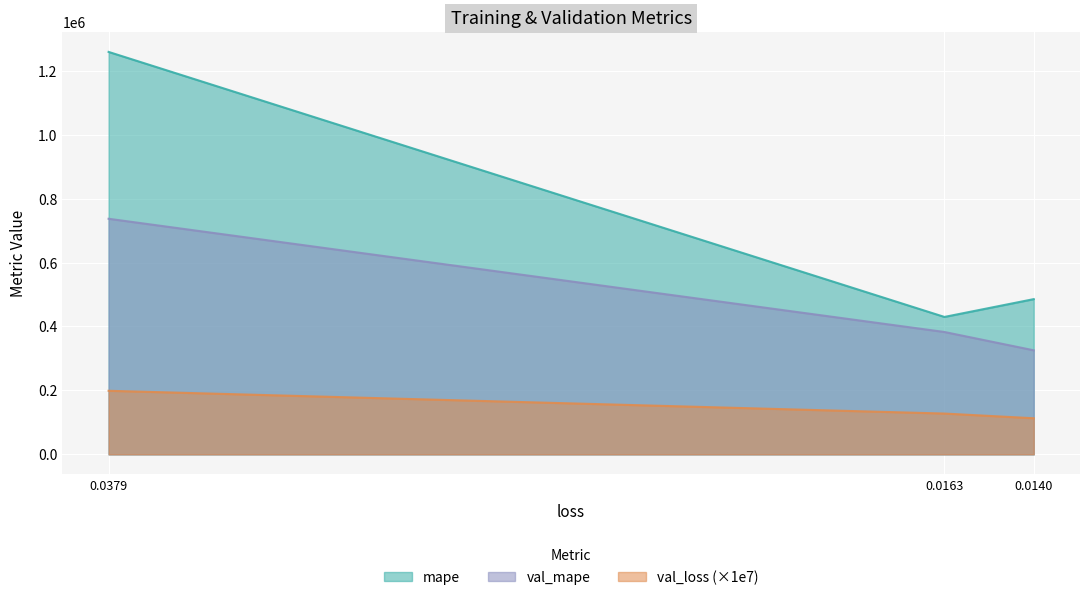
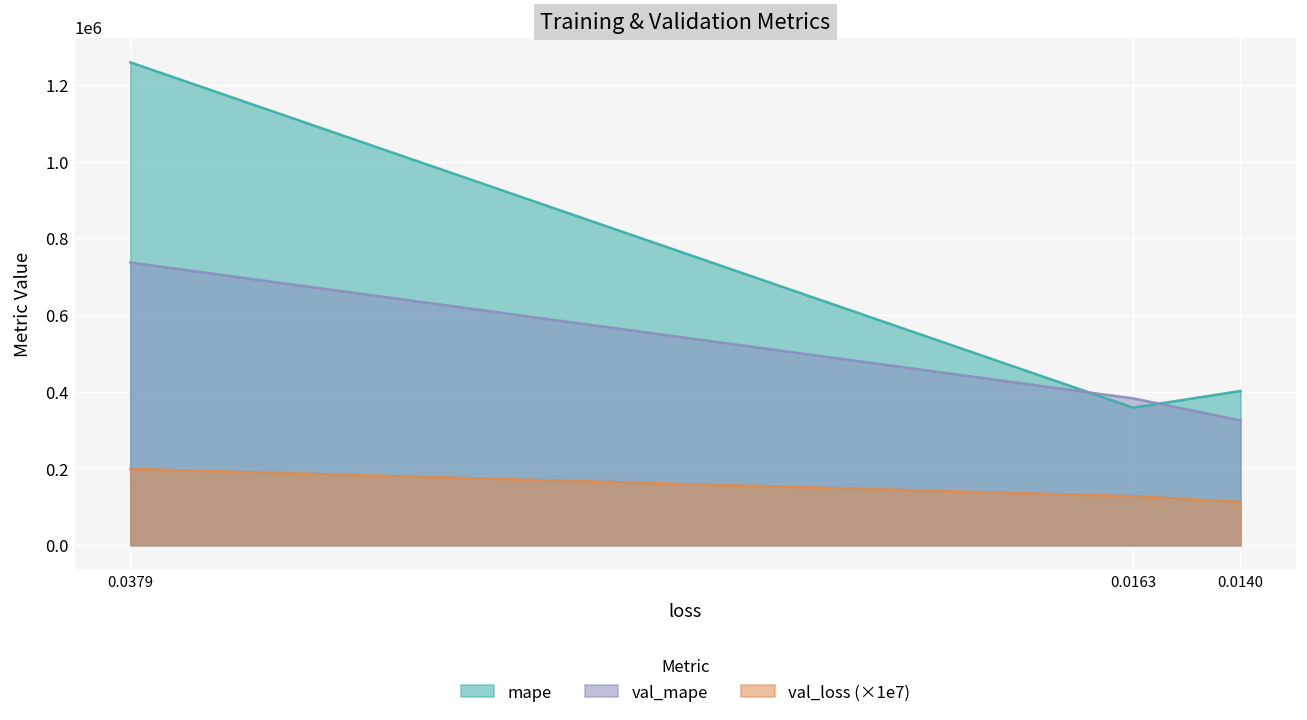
  {
    "mape": {
      "0.0379": 1260000,
-     "0.0163": 430000,
-     "0.0140": 490000
+     "0.0163": 360000,
+     "0.0140": 400000
    },
    "val_mape": {
      "0.0379": 740000,
      "0.0163": 380000,
      "0.0140": 330000
    },
    "val_loss (×1e7)": {
      "0.0379": 200000,
      "0.0163": 130000,
      "0.0140": 110000
    }
  }
